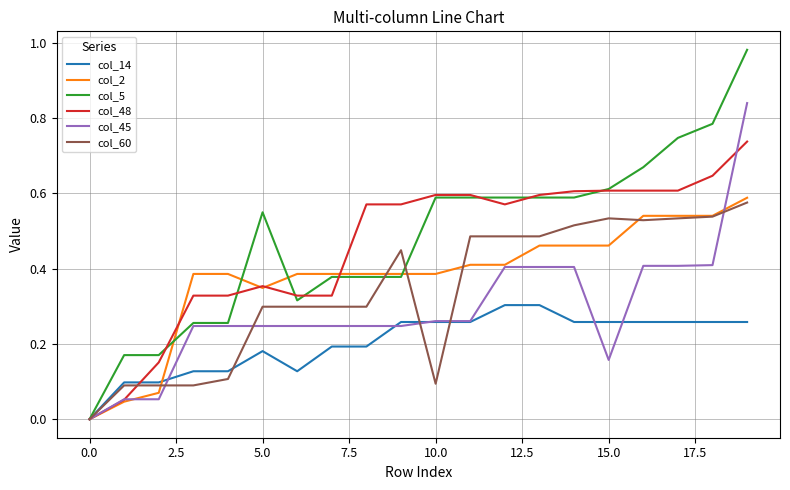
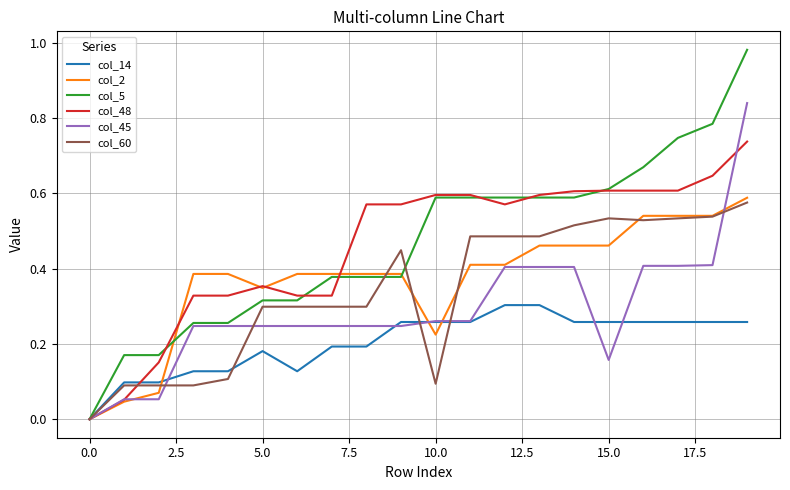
  {
    "col_14": {
      "5.0": 0.18,
      "15.0": 0.26
    },
    "col_2": {
-     "10.0": 0.39,
+     "10.0": 0.22,
      "15.0": 0.46
    },
    "col_5": {
-     "5.0": 0.55,
+     "5.0": 0.32,
      "10.0": 0.59
    },
    "col_48": {
      "10.0": 0.60
    },
    "col_45": {
      "5.0": 0.25,
      "15.0": 0.16
    },
    "col_60": {
      "5.0": 0.30,
      "10.0": 0.09,
      "15.0": 0.53
    }
  }
